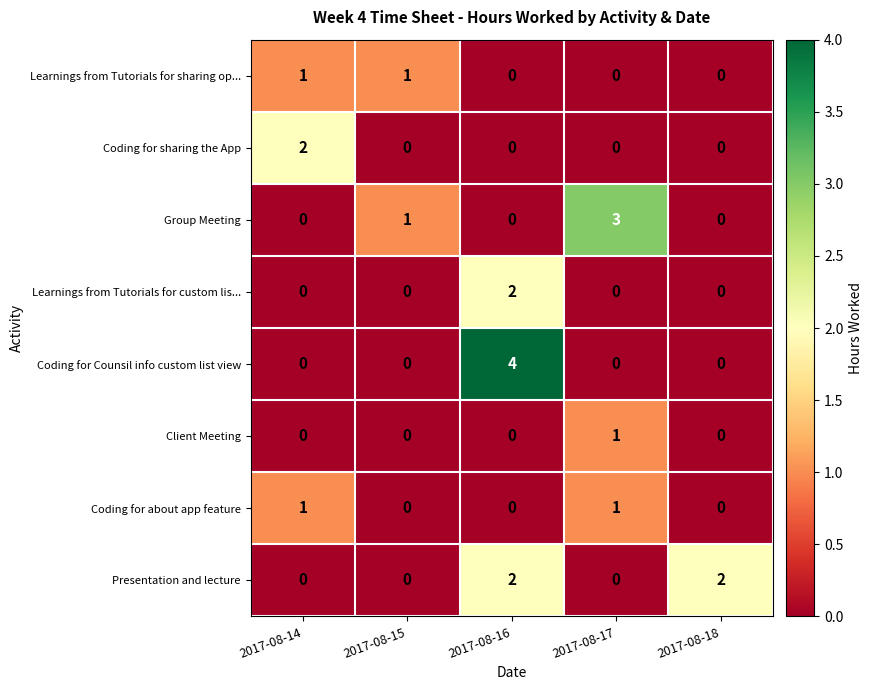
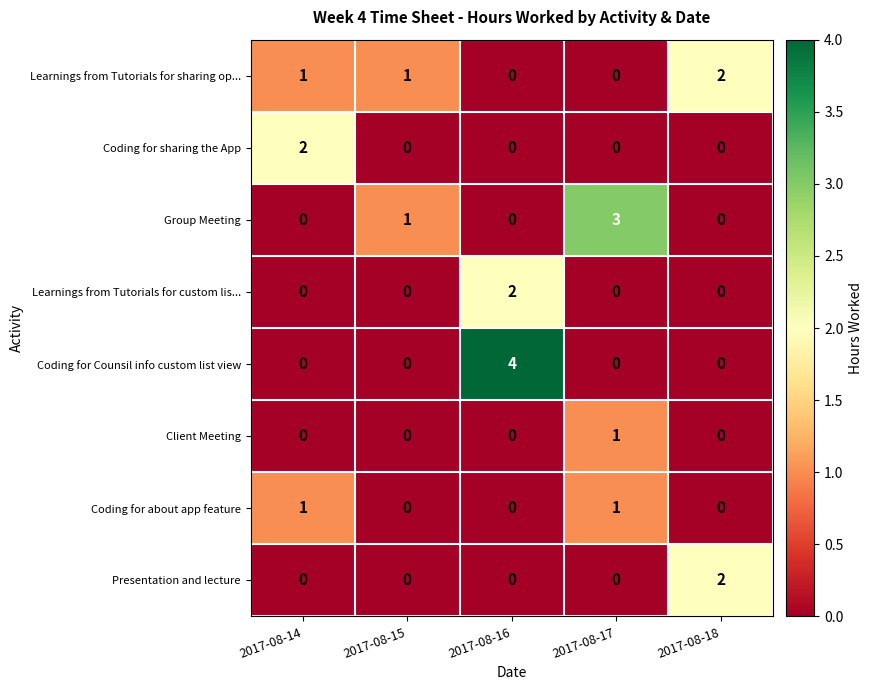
  {
    "Learnings from Tutorials for sharing op...": {
      "2017-08-14": 1,
      "2017-08-15": 1,
      "2017-08-16": 0,
      "2017-08-17": 0,
-     "2017-08-18": 0
+     "2017-08-18": 2
    },
    "Coding for sharing the App": {
      "2017-08-14": 2,
      "2017-08-15": 0,
      "2017-08-16": 0,
      "2017-08-17": 0,
      "2017-08-18": 0
    },
    "Group Meeting": {
      "2017-08-14": 0,
      "2017-08-15": 1,
      "2017-08-16": 0,
      "2017-08-17": 3,
      "2017-08-18": 0
    },
    "Learnings from Tutorials for custom lis...": {
      "2017-08-14": 0,
      "2017-08-15": 0,
      "2017-08-16": 2,
      "2017-08-17": 0,
      "2017-08-18": 0
    },
    "Coding for Counsil info custom list view": {
      "2017-08-14": 0,
      "2017-08-15": 0,
      "2017-08-16": 4,
      "2017-08-17": 0,
      "2017-08-18": 0
    },
    "Client Meeting": {
      "2017-08-14": 0,
      "2017-08-15": 0,
      "2017-08-16": 0,
      "2017-08-17": 1,
      "2017-08-18": 0
    },
    "Coding for about app feature": {
      "2017-08-14": 1,
      "2017-08-15": 0,
      "2017-08-16": 0,
      "2017-08-17": 1,
      "2017-08-18": 0
    },
    "Presentation and lecture": {
      "2017-08-14": 0,
      "2017-08-15": 0,
-     "2017-08-16": 2,
+     "2017-08-16": 0,
      "2017-08-17": 0,
      "2017-08-18": 2
    }
  }
